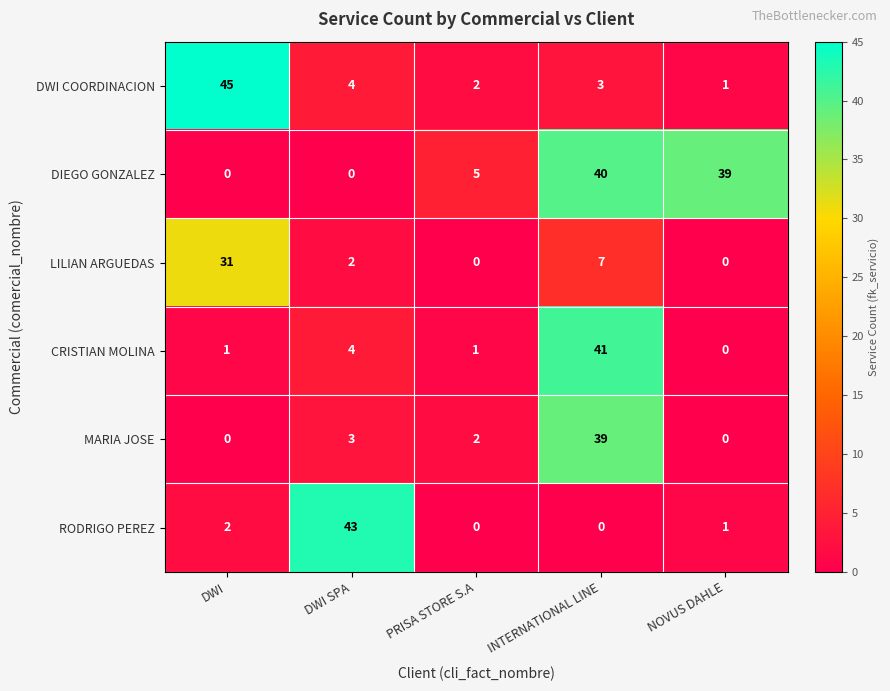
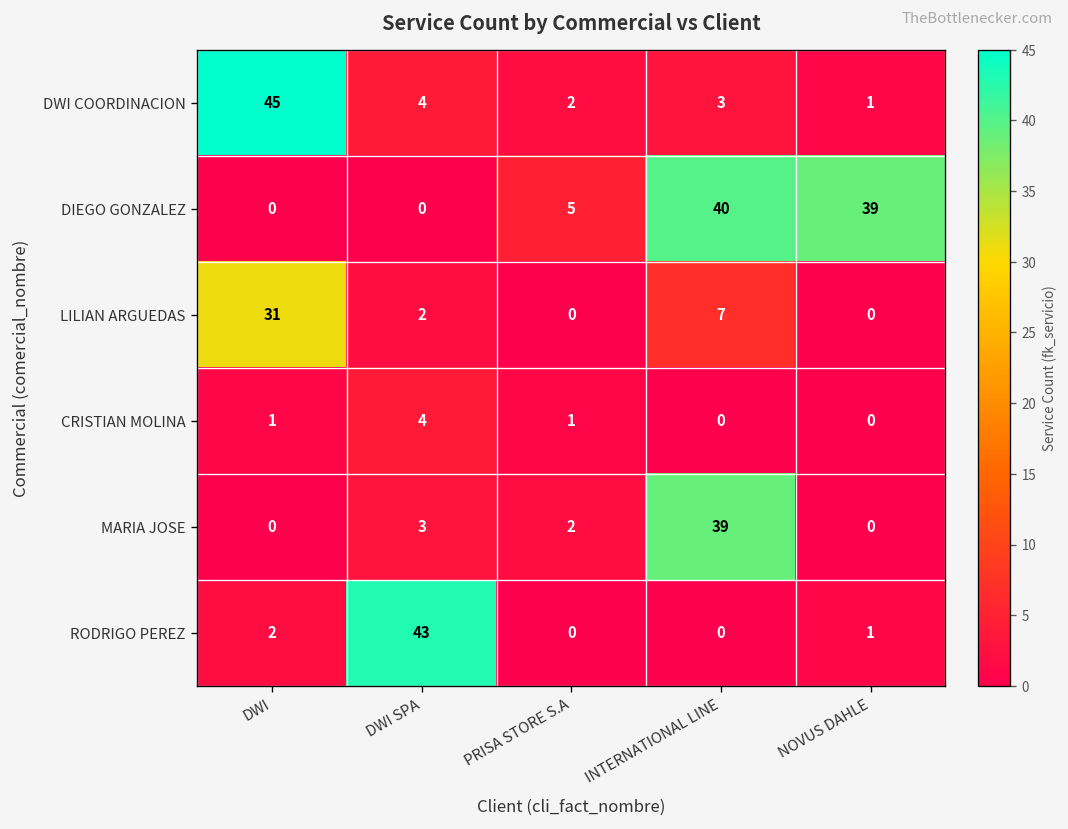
  {
    "DWI COORDINACION": {
      "DWI": 45,
      "DWI SPA": 4,
      "PRISA STORE S.A": 2,
      "INTERNATIONAL LINE": 3,
      "NOVUS DAHLE": 1
    },
    "DIEGO GONZALEZ": {
      "DWI": 0,
      "DWI SPA": 0,
      "PRISA STORE S.A": 5,
      "INTERNATIONAL LINE": 40,
      "NOVUS DAHLE": 39
    },
    "LILIAN ARGUEDAS": {
      "DWI": 31,
      "DWI SPA": 2,
      "PRISA STORE S.A": 0,
      "INTERNATIONAL LINE": 7,
      "NOVUS DAHLE": 0
    },
    "CRISTIAN MOLINA": {
      "DWI": 1,
      "DWI SPA": 4,
      "PRISA STORE S.A": 1,
-     "INTERNATIONAL LINE": 41,
+     "INTERNATIONAL LINE": 0,
      "NOVUS DAHLE": 0
    },
    "MARIA JOSE": {
      "DWI": 0,
      "DWI SPA": 3,
      "PRISA STORE S.A": 2,
      "INTERNATIONAL LINE": 39,
      "NOVUS DAHLE": 0
    },
    "RODRIGO PEREZ": {
      "DWI": 2,
      "DWI SPA": 43,
      "PRISA STORE S.A": 0,
      "INTERNATIONAL LINE": 0,
      "NOVUS DAHLE": 1
    }
  }
